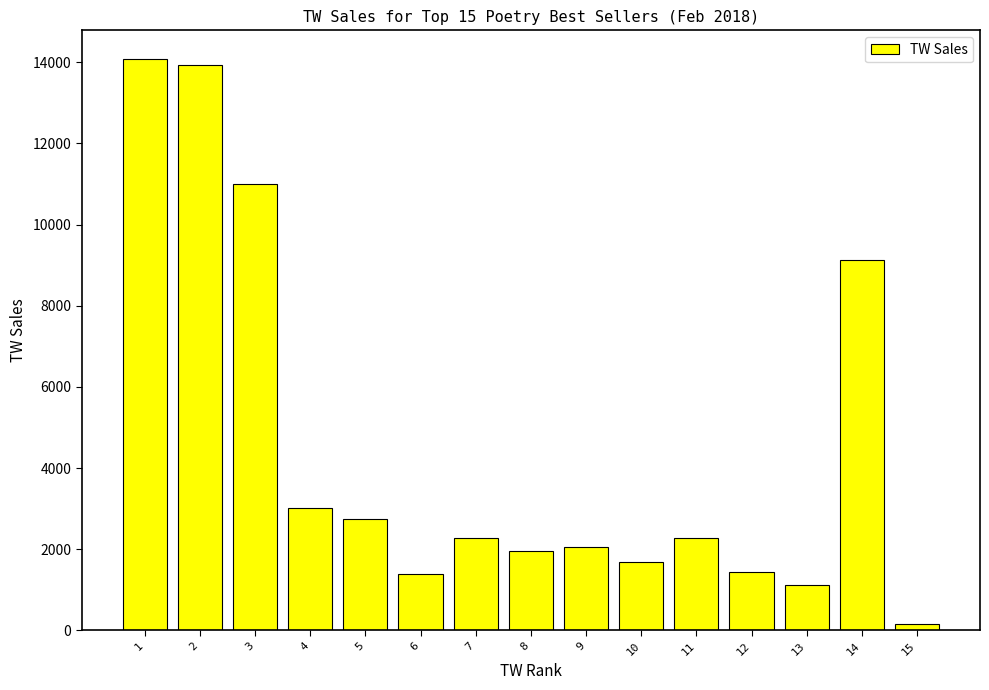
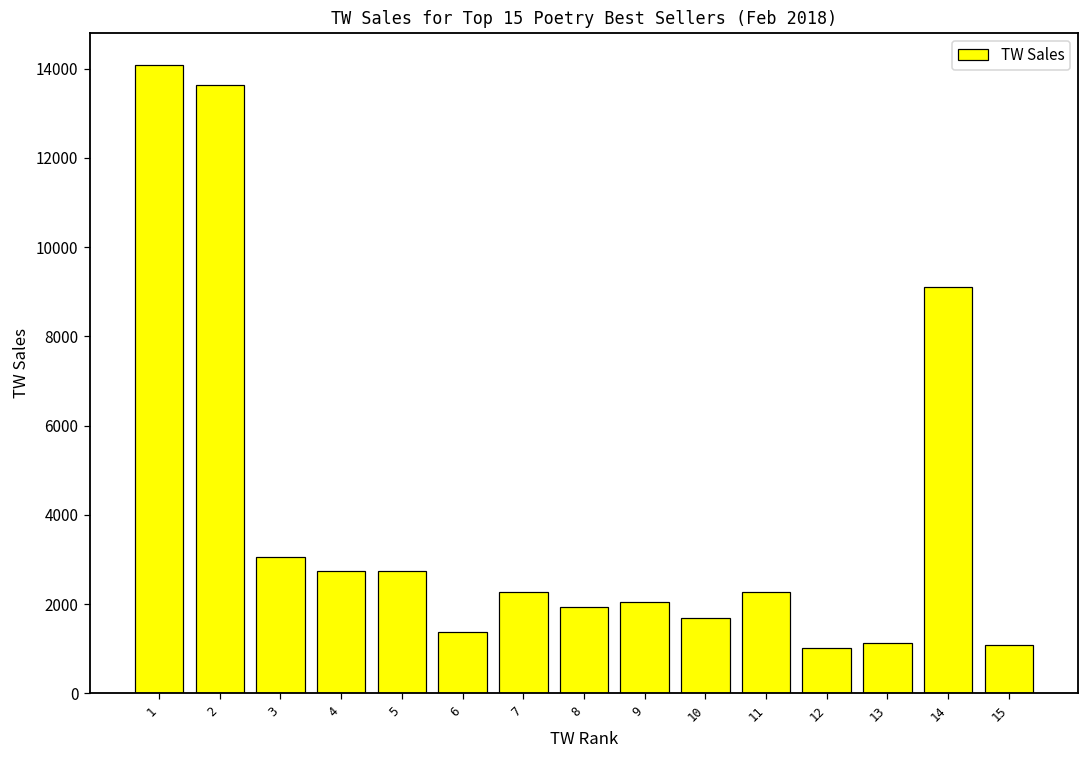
  {
    "1": 14100,
-   "2": 13900,
-   "3": 11000,
-   "4": 3000,
+   "2": 13600,
+   "3": 3100,
+   "4": 2700,
    "5": 2800,
    "6": 1400,
    "7": 2300,
    "8": 1900,
    "9": 2000,
    "10": 1700,
    "11": 2300,
-   "12": 1400,
+   "12": 1000,
    "13": 1100,
    "14": 9100,
-   "15": 200
+   "15": 1100
  }
